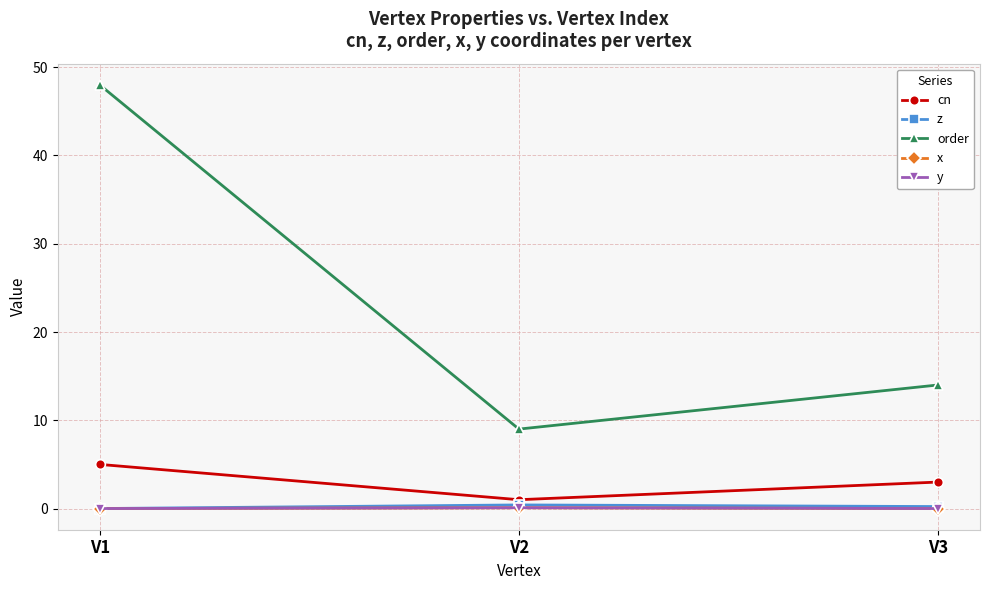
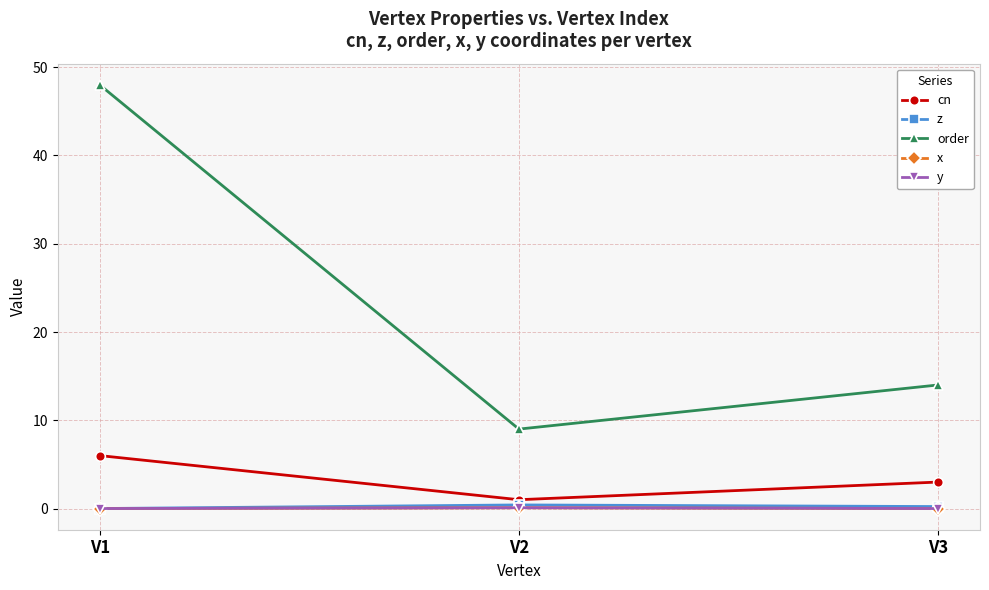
  {
    "cn": {
-     "V1": 5,
+     "V1": 6,
      "V2": 1,
      "V3": 3
    },
    "z": {
      "V2": 0
    },
    "order": {
      "V1": 48,
      "V2": 9,
      "V3": 14
    },
    "y": {
      "V2": 0
    }
  }
